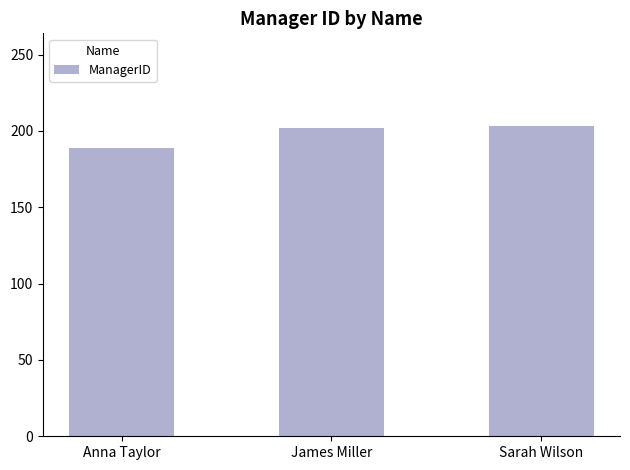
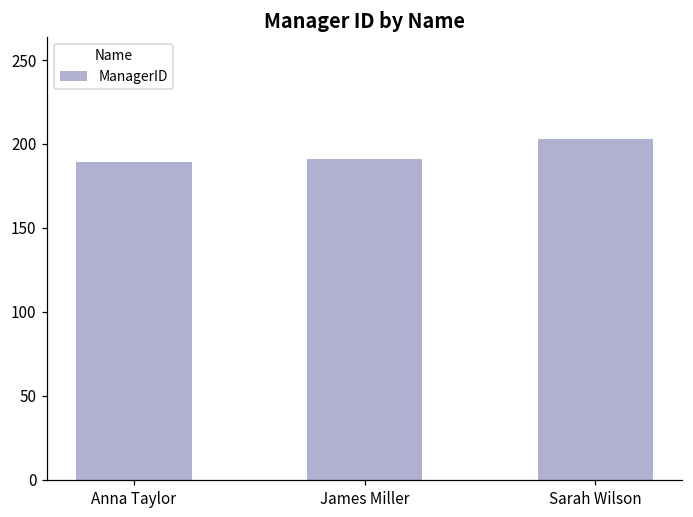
  {
    "Anna Taylor": 189,
-   "James Miller": 202,
+   "James Miller": 191,
    "Sarah Wilson": 203
  }
